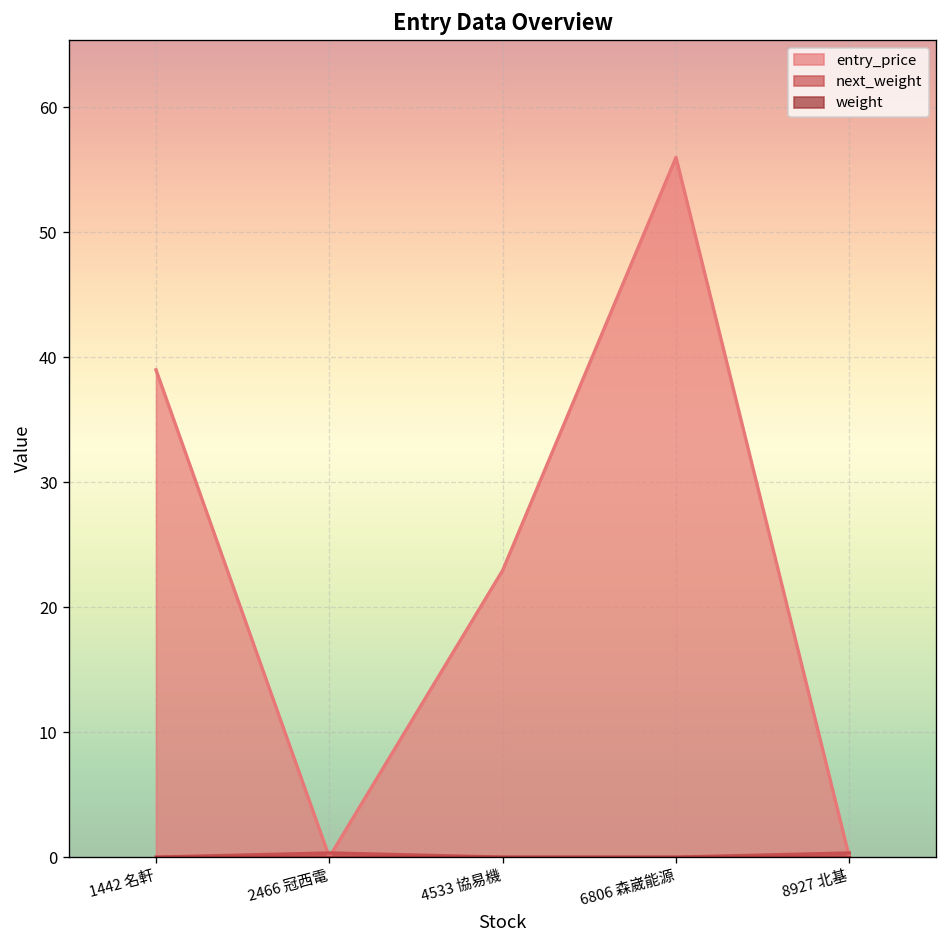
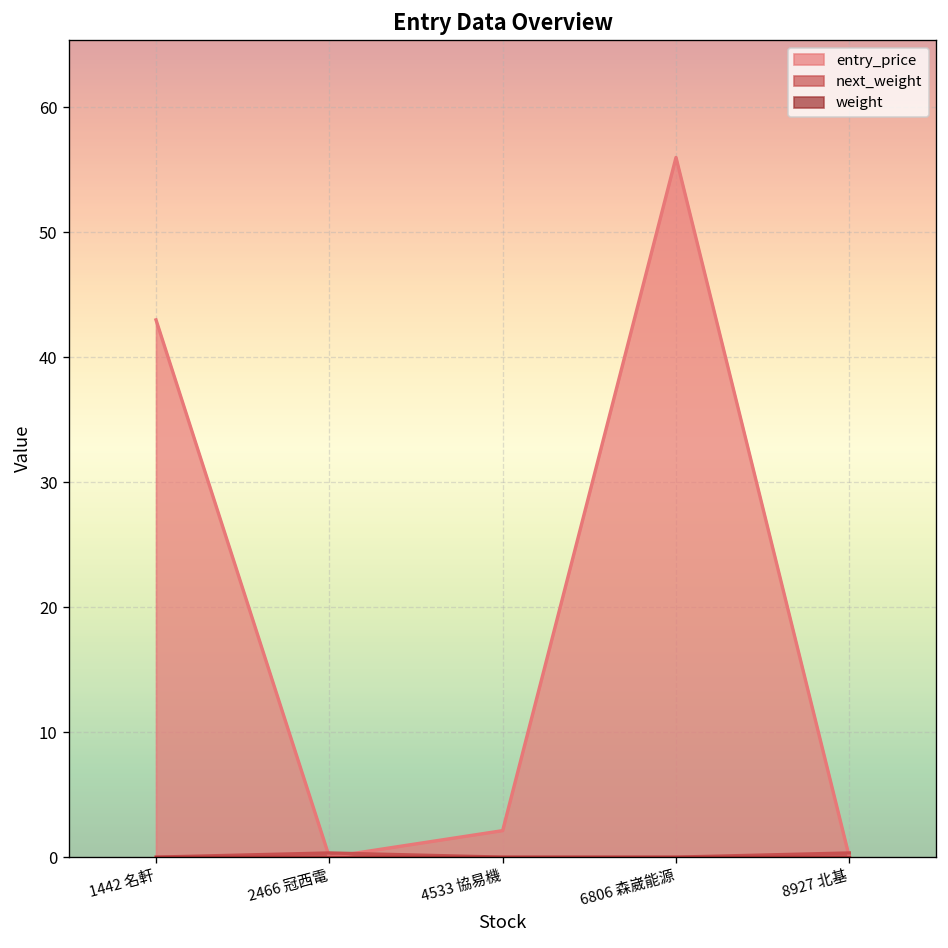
  {
    "entry_price": {
-     "1442 名軒": 39,
-     "4533 協易機": 23.0,
+     "1442 名軒": 43,
+     "4533 協易機": 2.1,
      "6806 森崴能源": 56.0
    },
    "next_weight": {
      "2466 冠西電": 0.3,
      "8927 北基": 0.3
    }
  }
